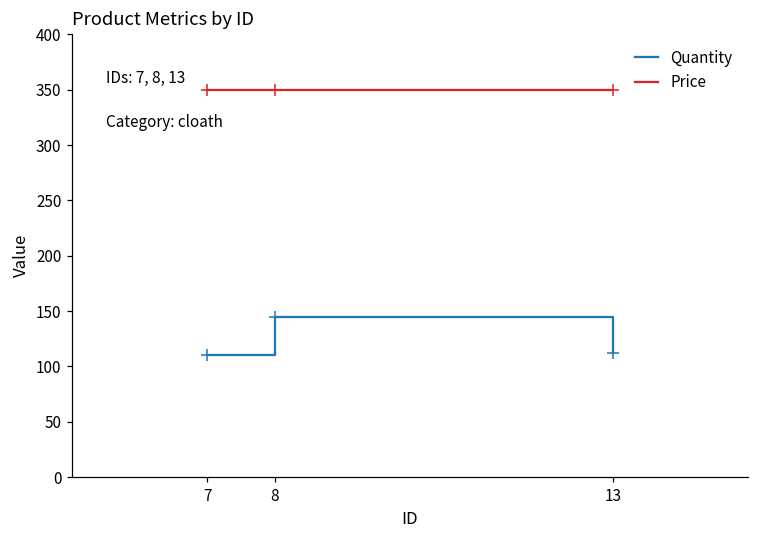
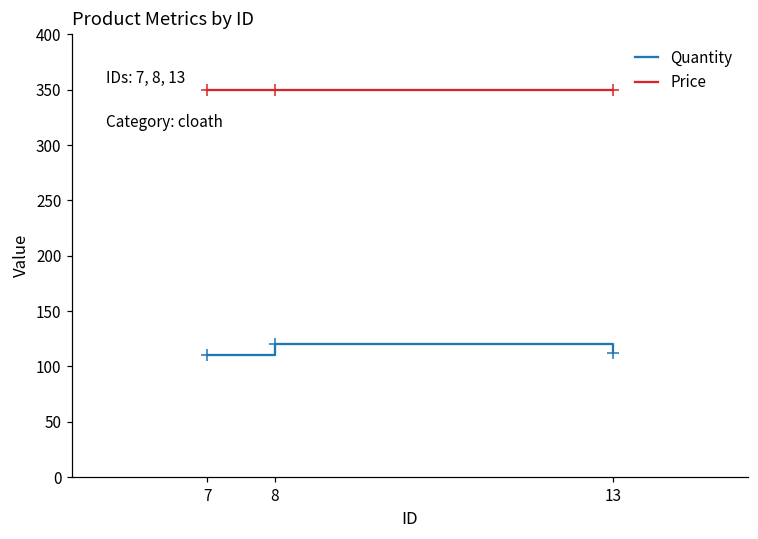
  {
    "Quantity": {
      "7": 110,
-     "8": 145,
+     "8": 120,
      "13": 112
    },
    "Price": {
      "8": 350,
      "13": 350
    }
  }
